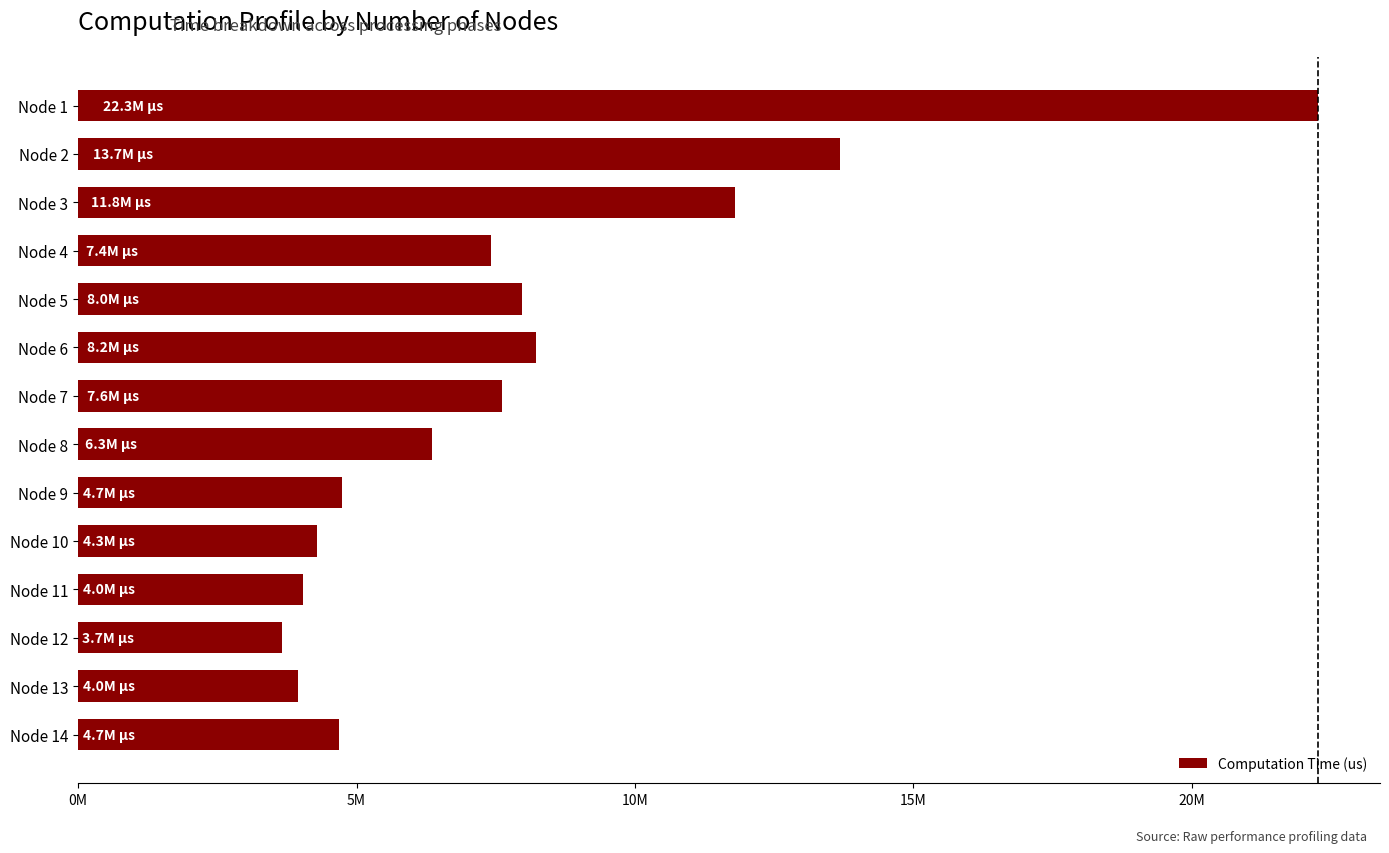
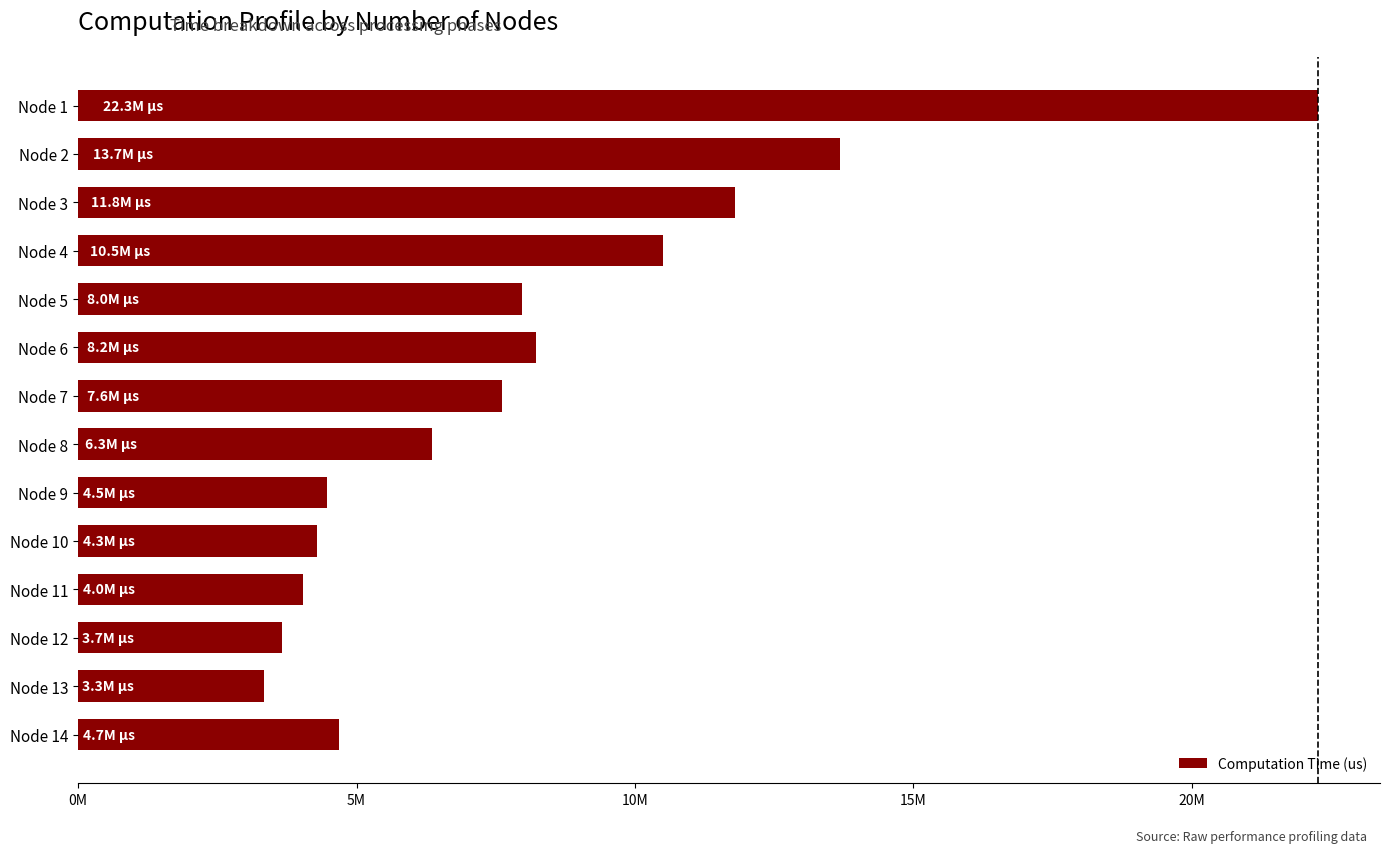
  {
    "Node 1": "22.3M",
    "Node 2": "13.7M",
    "Node 3": "11.8M",
-   "Node 4": "7.4M",
+   "Node 4": "10.5M",
    "Node 5": "8.0M",
    "Node 6": "8.2M",
    "Node 7": "7.6M",
    "Node 8": "6.3M",
-   "Node 9": "4.7M",
+   "Node 9": "4.5M",
    "Node 10": "4.3M",
    "Node 11": "4.0M",
    "Node 12": "3.7M",
-   "Node 13": "4.0M",
+   "Node 13": "3.3M",
    "Node 14": "4.7M"
  }
